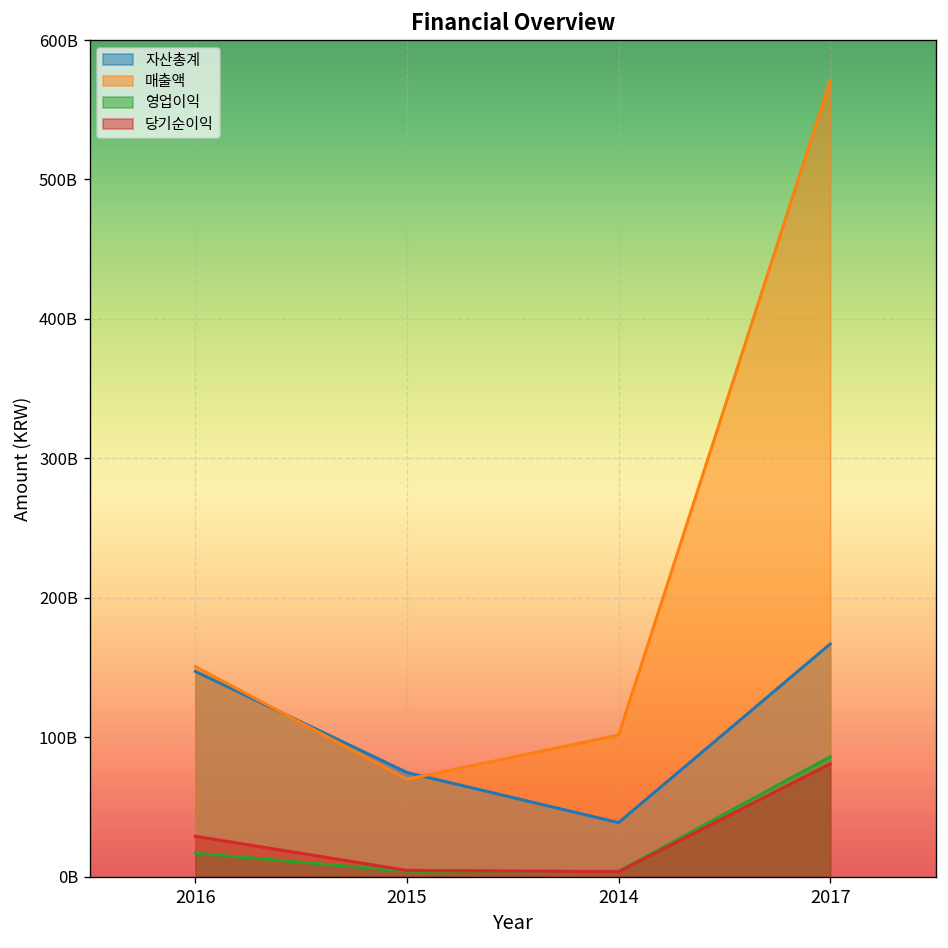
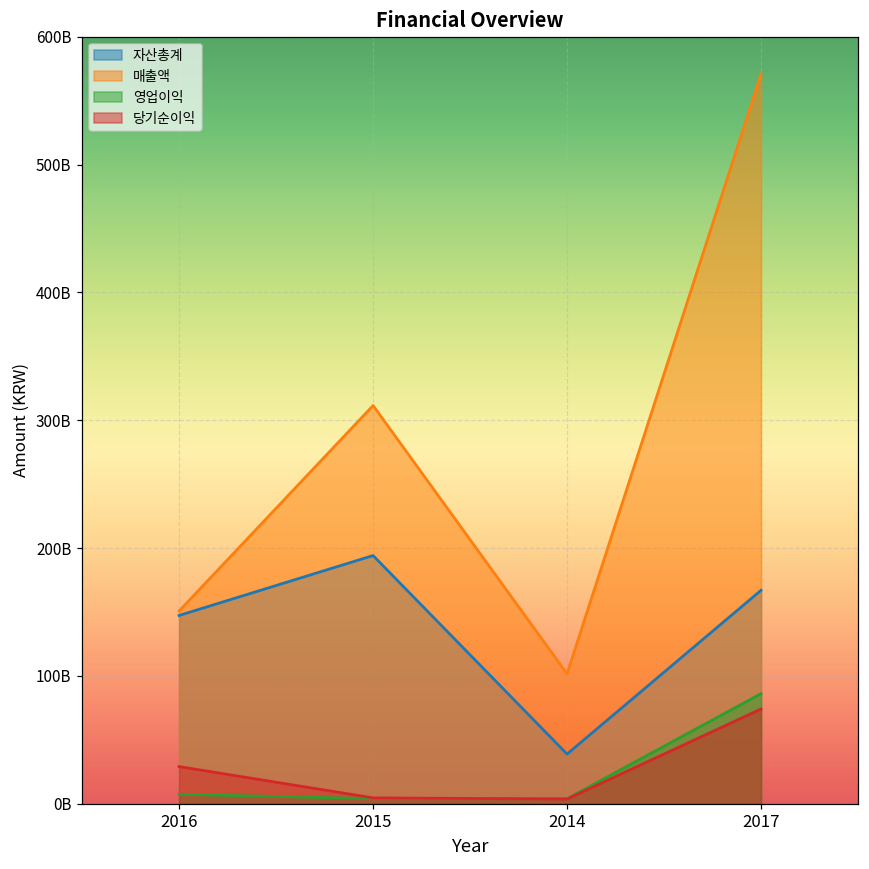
  {
    "자산총계": {
      "2016": 147000000000,
-     "2015": 75000000000,
+     "2015": 194000000000,
      "2014": 39000000000,
      "2017": 167000000000
    },
    "매출액": {
      "2016": 151000000000,
-     "2015": 70000000000,
+     "2015": 312000000000,
      "2014": 102000000000,
      "2017": 571000000000
    },
    "영업이익": {
-     "2016": 17000000000,
+     "2016": 7000000000,
      "2017": 86000000000
    },
    "당기순이익": {
      "2016": 29000000000,
-     "2017": 81000000000
+     "2017": 74000000000
    }
  }
